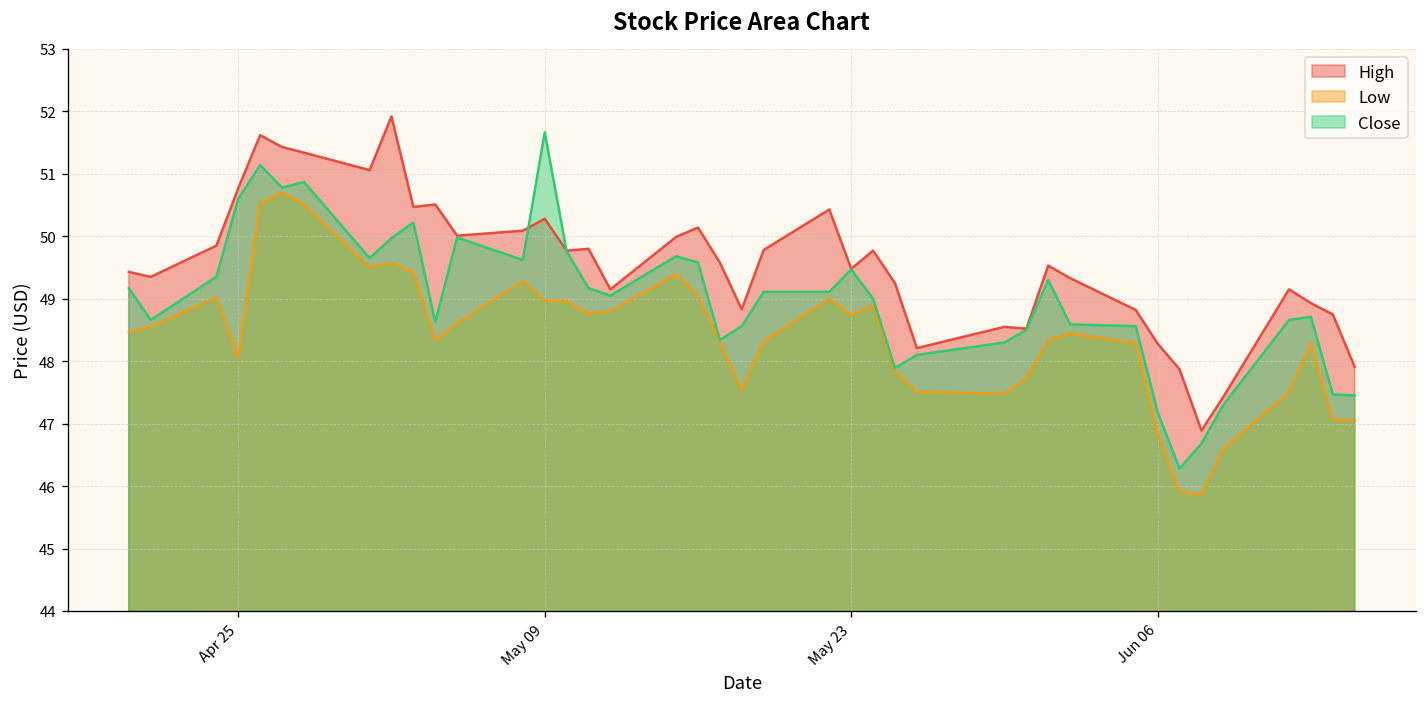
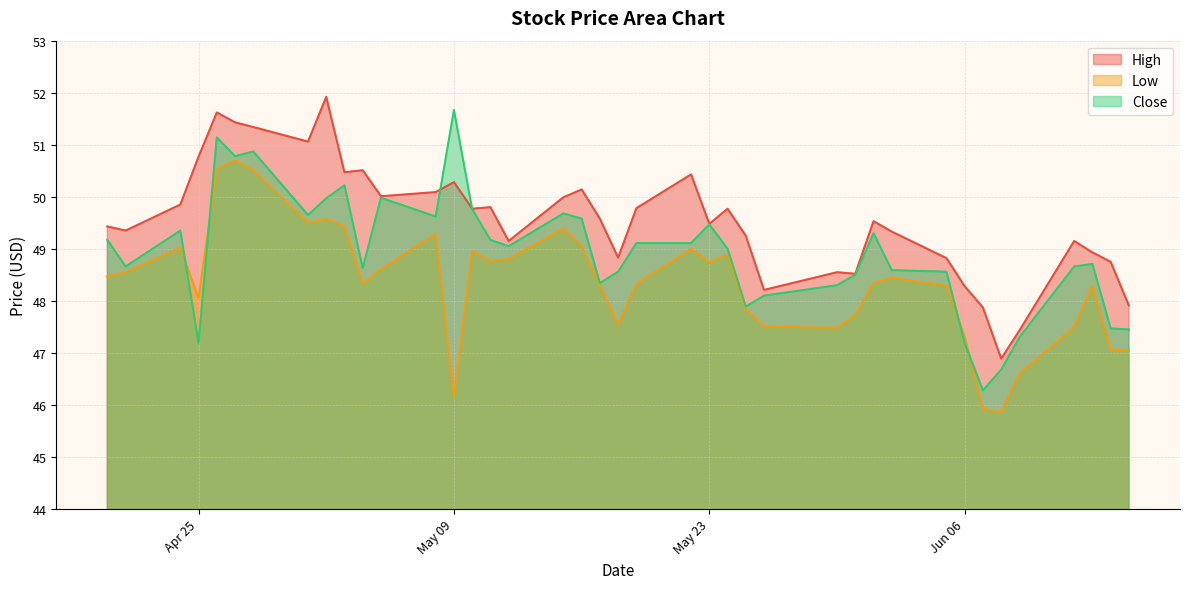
  {
    "High": {
      "Apr 25": 50.8,
      "May 09": 50.3,
      "Jun 06": 48.3
    },
    "Low": {
      "Apr 25": 48.1,
-     "May 09": 49.0,
+     "May 09": 46.2,
      "May 23": 48.7,
-     "Jun 06": 46.8
+     "Jun 06": 47.3
    },
    "Close": {
-     "Apr 25": 50.6,
+     "Apr 25": 47.2,
      "May 09": 51.7,
      "Jun 06": 47.2
    }
  }
